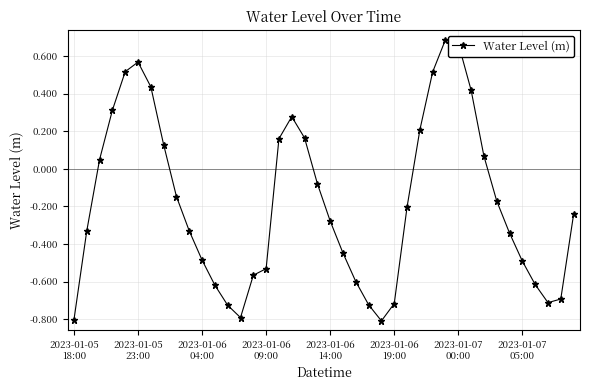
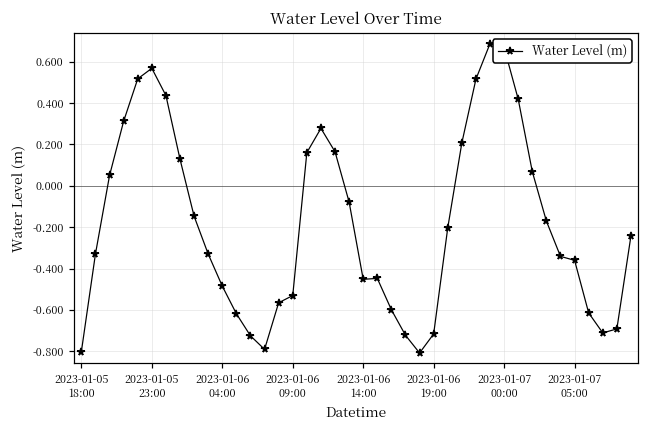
  {
    "2023-01-05 18:00": -0.80,
    "2023-01-05 23:00": 0.57,
    "2023-01-06 04:00": -0.49,
    "2023-01-06 09:00": -0.53,
-   "2023-01-06 14:00": -0.28,
+   "2023-01-06 14:00": -0.45,
    "2023-01-06 19:00": -0.72,
-   "2023-01-07 05:00": -0.49
+   "2023-01-07 05:00": -0.36
  }
